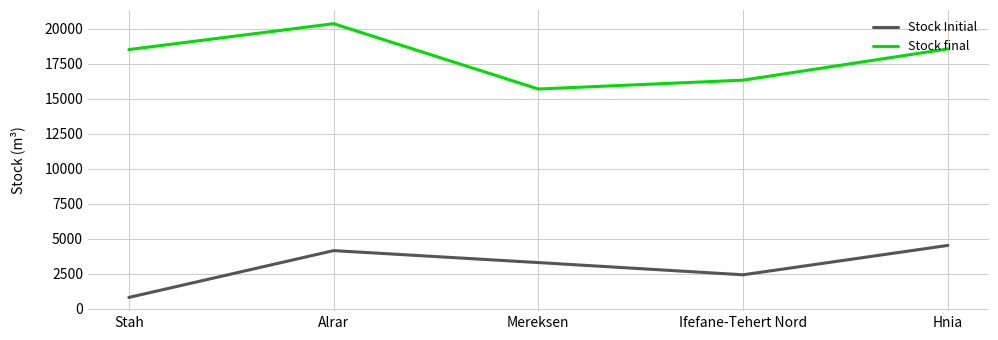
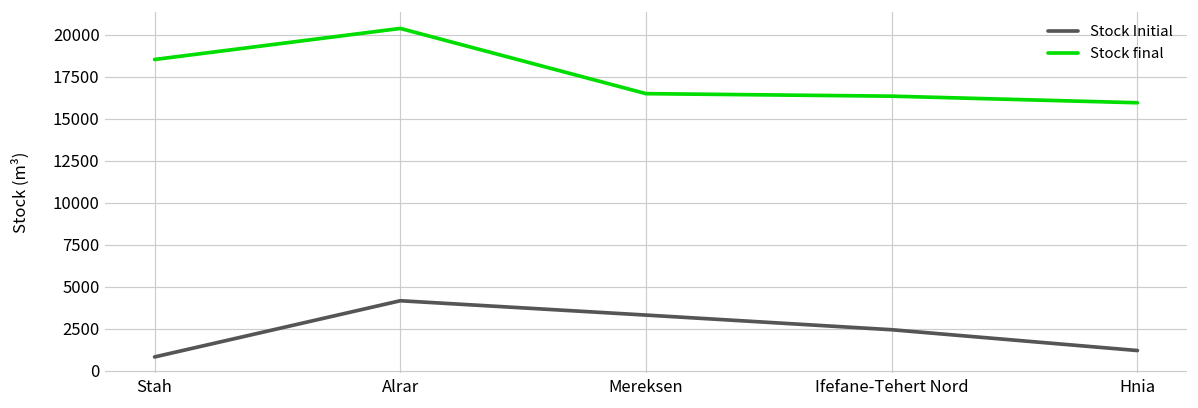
  {
    "Stock Initial": {
      "Stah": 800,
      "Alrar": 4200,
      "Mereksen": 3300,
      "Ifefane-Tehert Nord": 2400,
-     "Hnia": 4500
+     "Hnia": 1200
    },
    "Stock final": {
      "Stah": 18500,
      "Alrar": 20400,
-     "Mereksen": 15700,
+     "Mereksen": 16500,
      "Ifefane-Tehert Nord": 16300,
-     "Hnia": 18600
+     "Hnia": 15900
    }
  }
